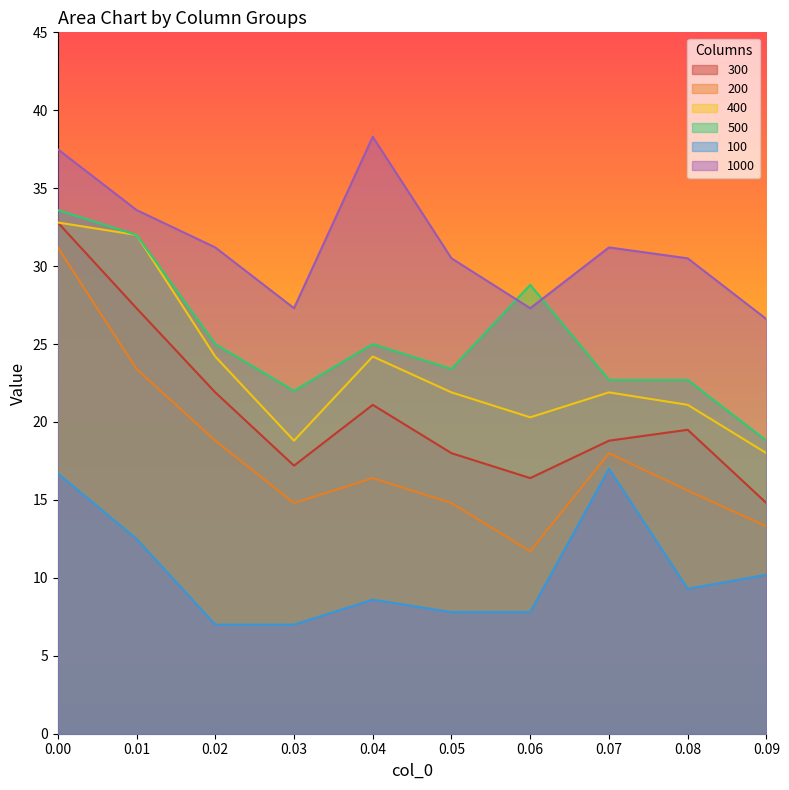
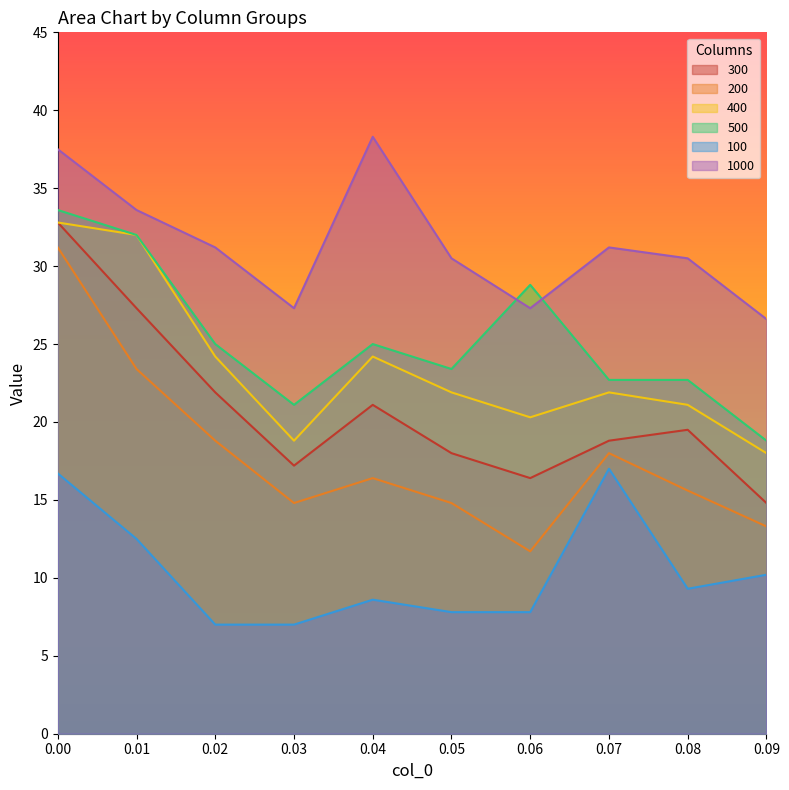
  {
    "500": {
      "0.00": 33.6,
      "0.02": 25.0,
-     "0.03": 22.0,
+     "0.03": 21.1,
      "0.04": 25.0,
      "0.05": 23.4,
      "0.06": 28.8,
      "0.07": 22.7,
      "0.08": 22.7,
      "0.09": 18.8
    },
    "100": {
      "0.00": 16.7,
      "0.01": 12.5,
      "0.02": 7.0,
      "0.03": 7.0,
      "0.04": 8.6,
      "0.05": 7.8,
      "0.06": 7.8,
      "0.07": 17.0,
      "0.08": 9.3,
      "0.09": 10.2
    },
    "1000": {
      "0.00": 37.5,
      "0.01": 33.6,
      "0.02": 31.2,
      "0.03": 27.3,
      "0.04": 38.3,
      "0.05": 30.5,
      "0.06": 27.3,
      "0.07": 31.2,
      "0.08": 30.5,
      "0.09": 26.6
    }
  }
